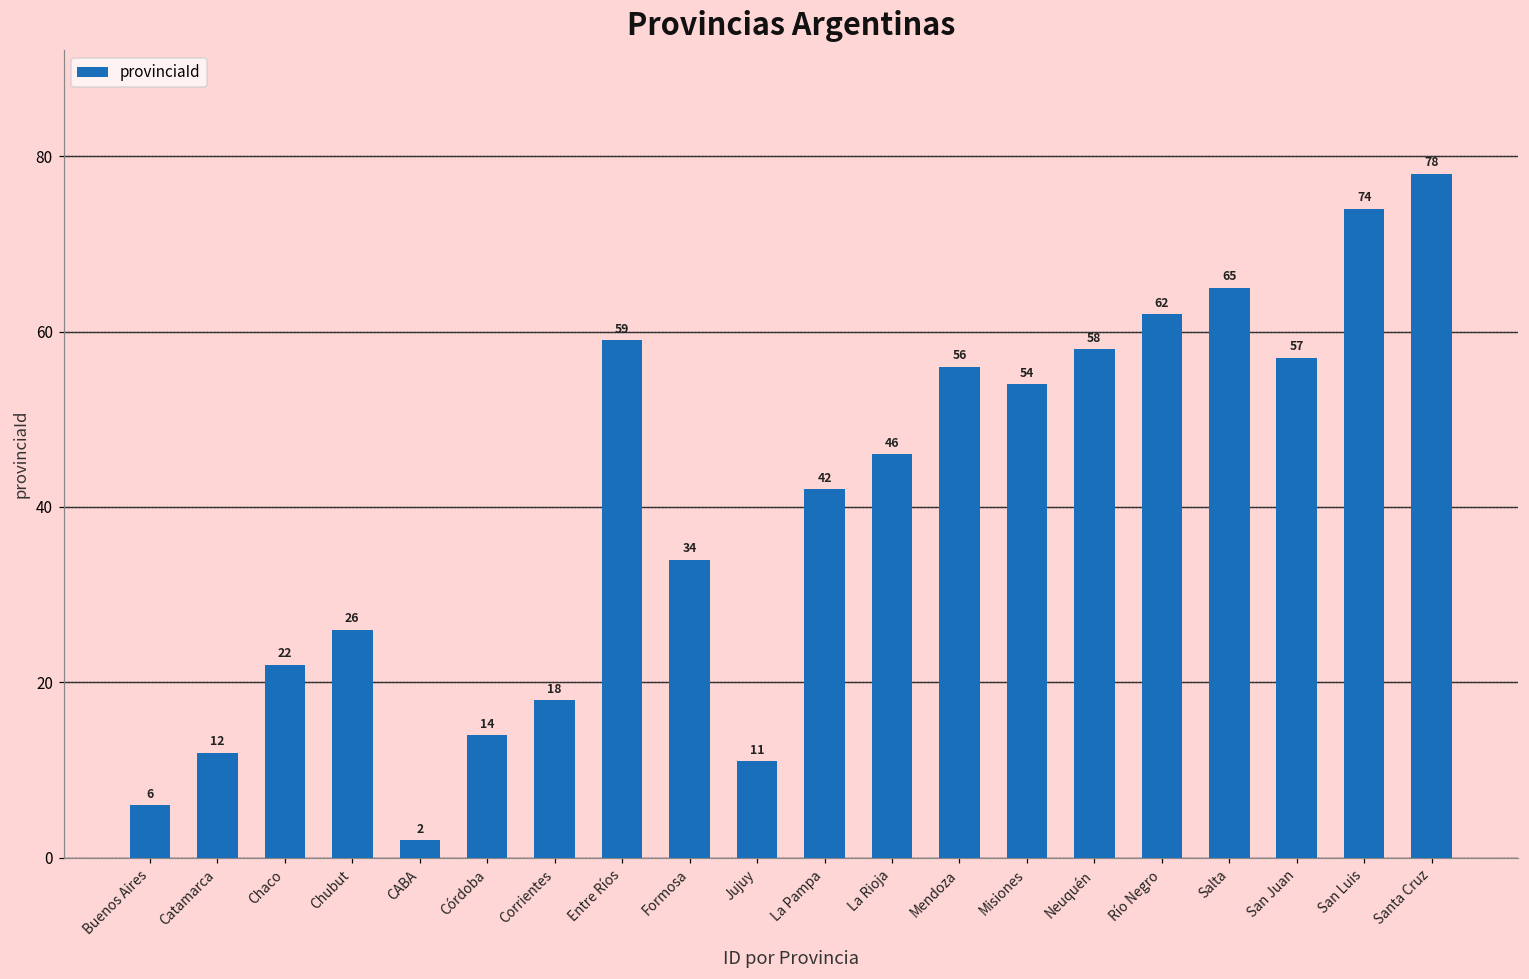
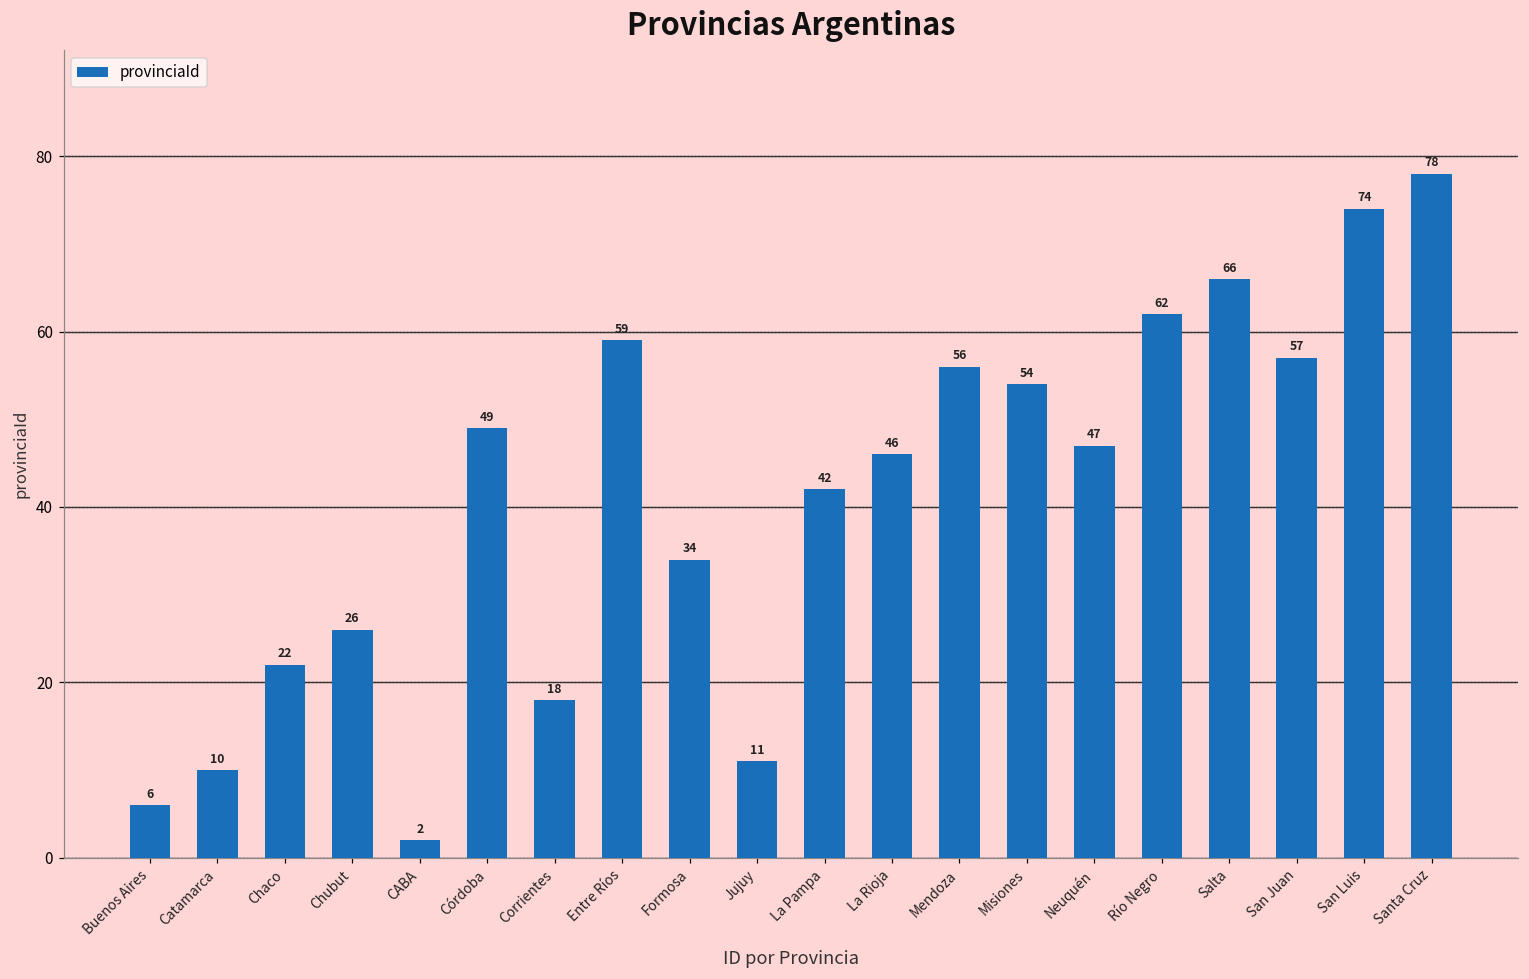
  {
    "Buenos Aires": 6,
-   "Catamarca": 12,
+   "Catamarca": 10,
    "Chaco": 22,
    "Chubut": 26,
    "CABA": 2,
-   "Córdoba": 14,
+   "Córdoba": 49,
    "Corrientes": 18,
    "Entre Ríos": 59,
    "Formosa": 34,
    "Jujuy": 11,
    "La Pampa": 42,
    "La Rioja": 46,
    "Mendoza": 56,
    "Misiones": 54,
-   "Neuquén": 58,
+   "Neuquén": 47,
    "Río Negro": 62,
-   "Salta": 65,
+   "Salta": 66,
    "San Juan": 57,
    "San Luis": 74,
    "Santa Cruz": 78
  }
